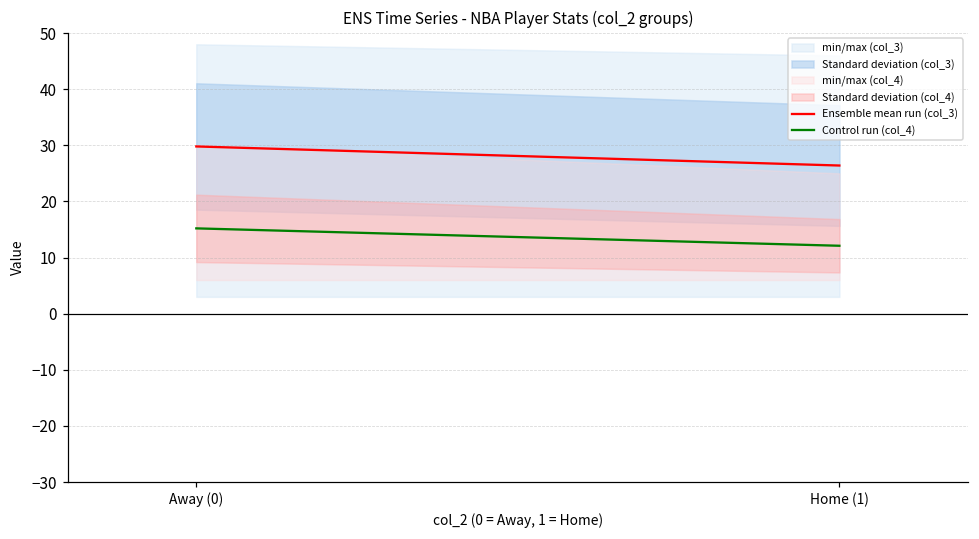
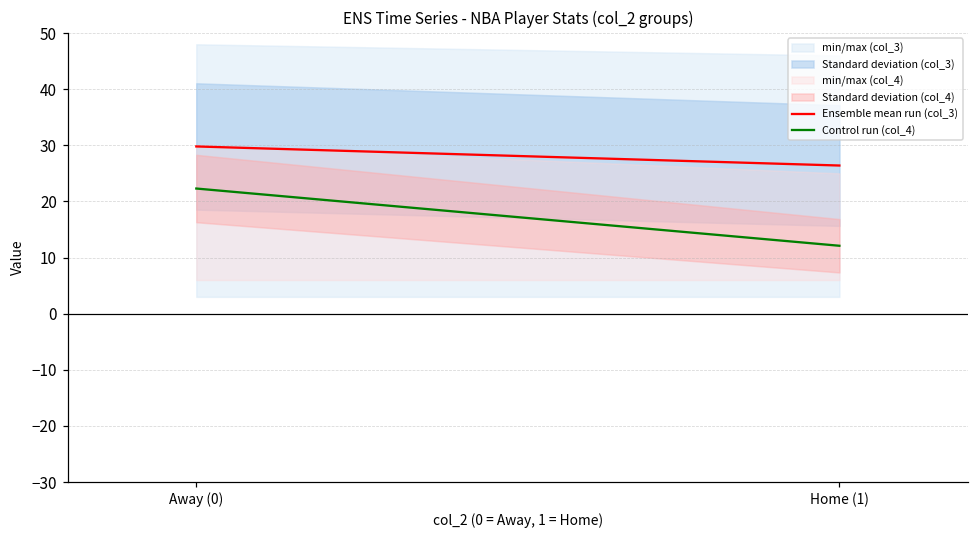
  {
    "Ensemble mean run (col_3)": {
      "Home (1)": 26
    },
    "Control run (col_4)": {
-     "Away (0)": 15,
+     "Away (0)": 22,
      "Home (1)": 12
    }
  }
